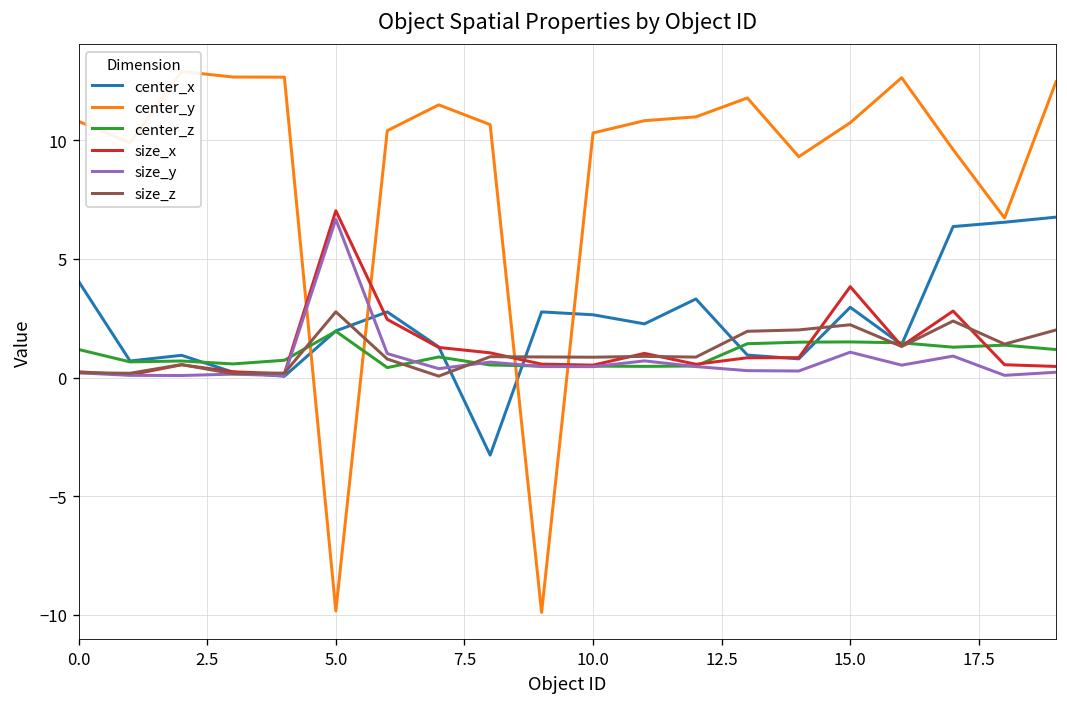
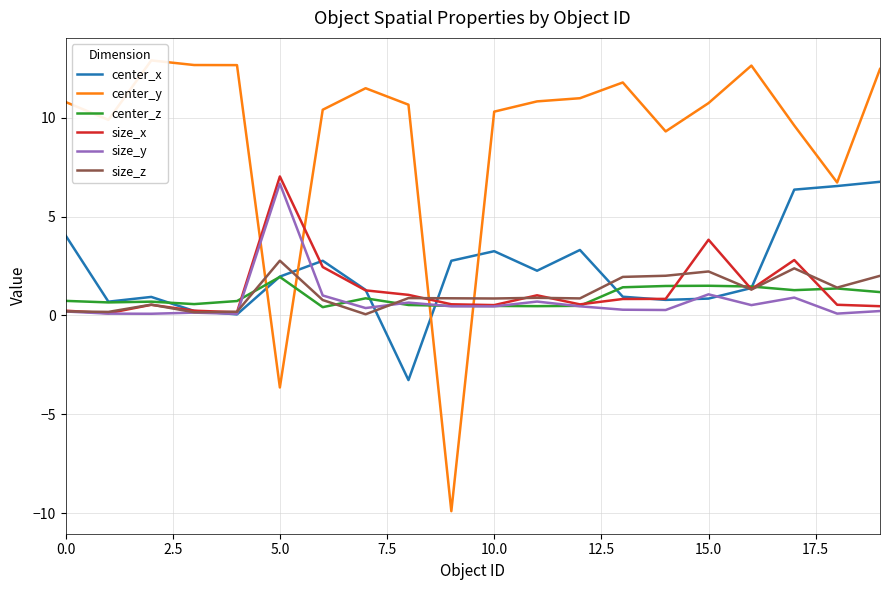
  {
    "center_x": {
      "0.0": 4.1,
-     "10.0": 2.6,
-     "15.0": 3.0
+     "10.0": 3.2,
+     "15.0": 0.9
    },
    "center_y": {
      "0.0": 10.8,
-     "5.0": -9.8,
+     "5.0": -3.6,
      "10.0": 10.3,
      "15.0": 10.7
    },
    "center_z": {
-     "0.0": 1.2,
+     "0.0": 0.7,
      "15.0": 1.5
    },
    "size_x": {
      "5.0": 7.0,
      "15.0": 3.8
    },
    "size_y": {
      "5.0": 6.7,
      "15.0": 1.1
    },
    "size_z": {
      "5.0": 2.8,
      "10.0": 0.9,
      "15.0": 2.2
    }
  }
